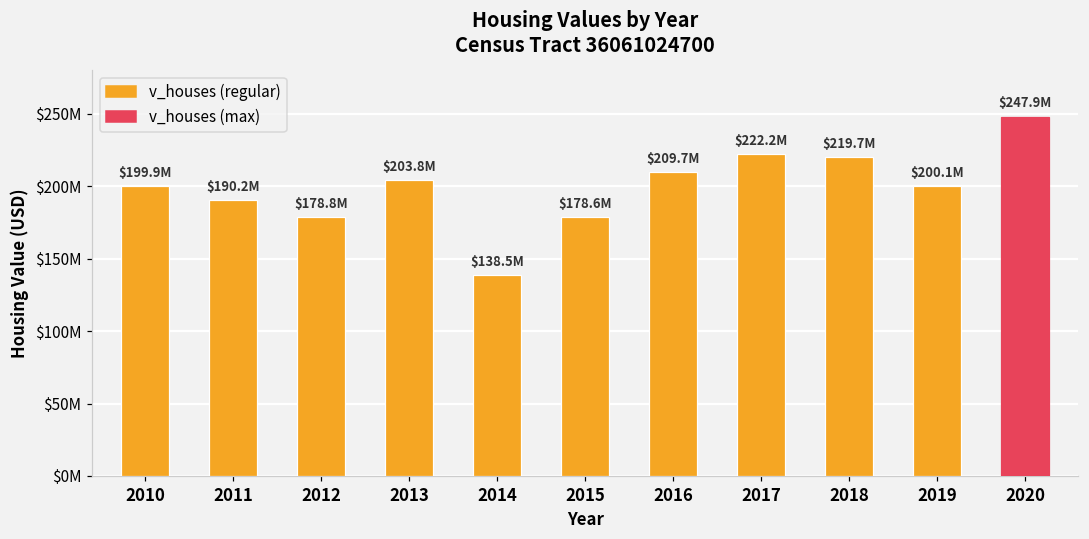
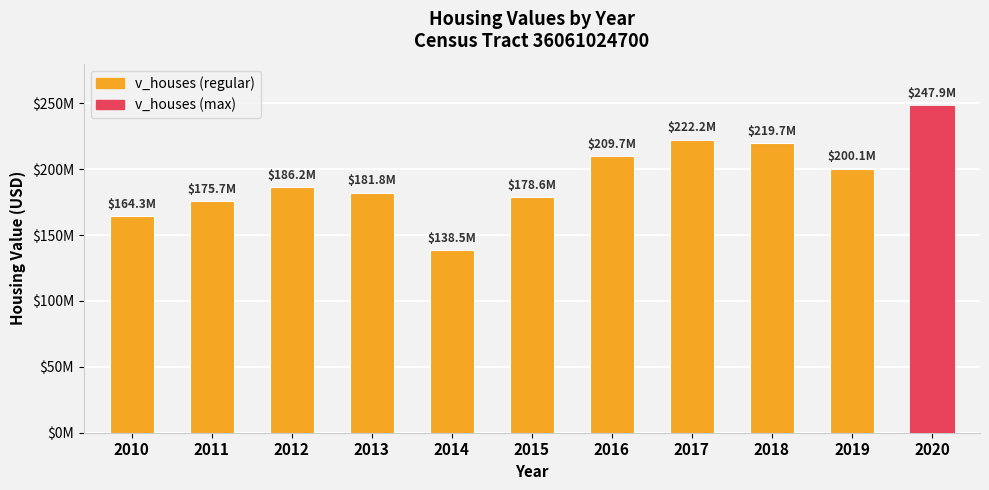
  {
-   "2010": "$199.9M",
-   "2011": "$190.2M",
-   "2012": "$178.8M",
-   "2013": "$203.8M",
+   "2010": "$164.3M",
+   "2011": "$175.7M",
+   "2012": "$186.2M",
+   "2013": "$181.8M",
    "2014": "$138.5M",
    "2015": "$178.6M",
    "2016": "$209.7M",
    "2017": "$222.2M",
    "2018": "$219.7M",
    "2019": "$200.1M",
    "2020": "$247.9M"
  }
